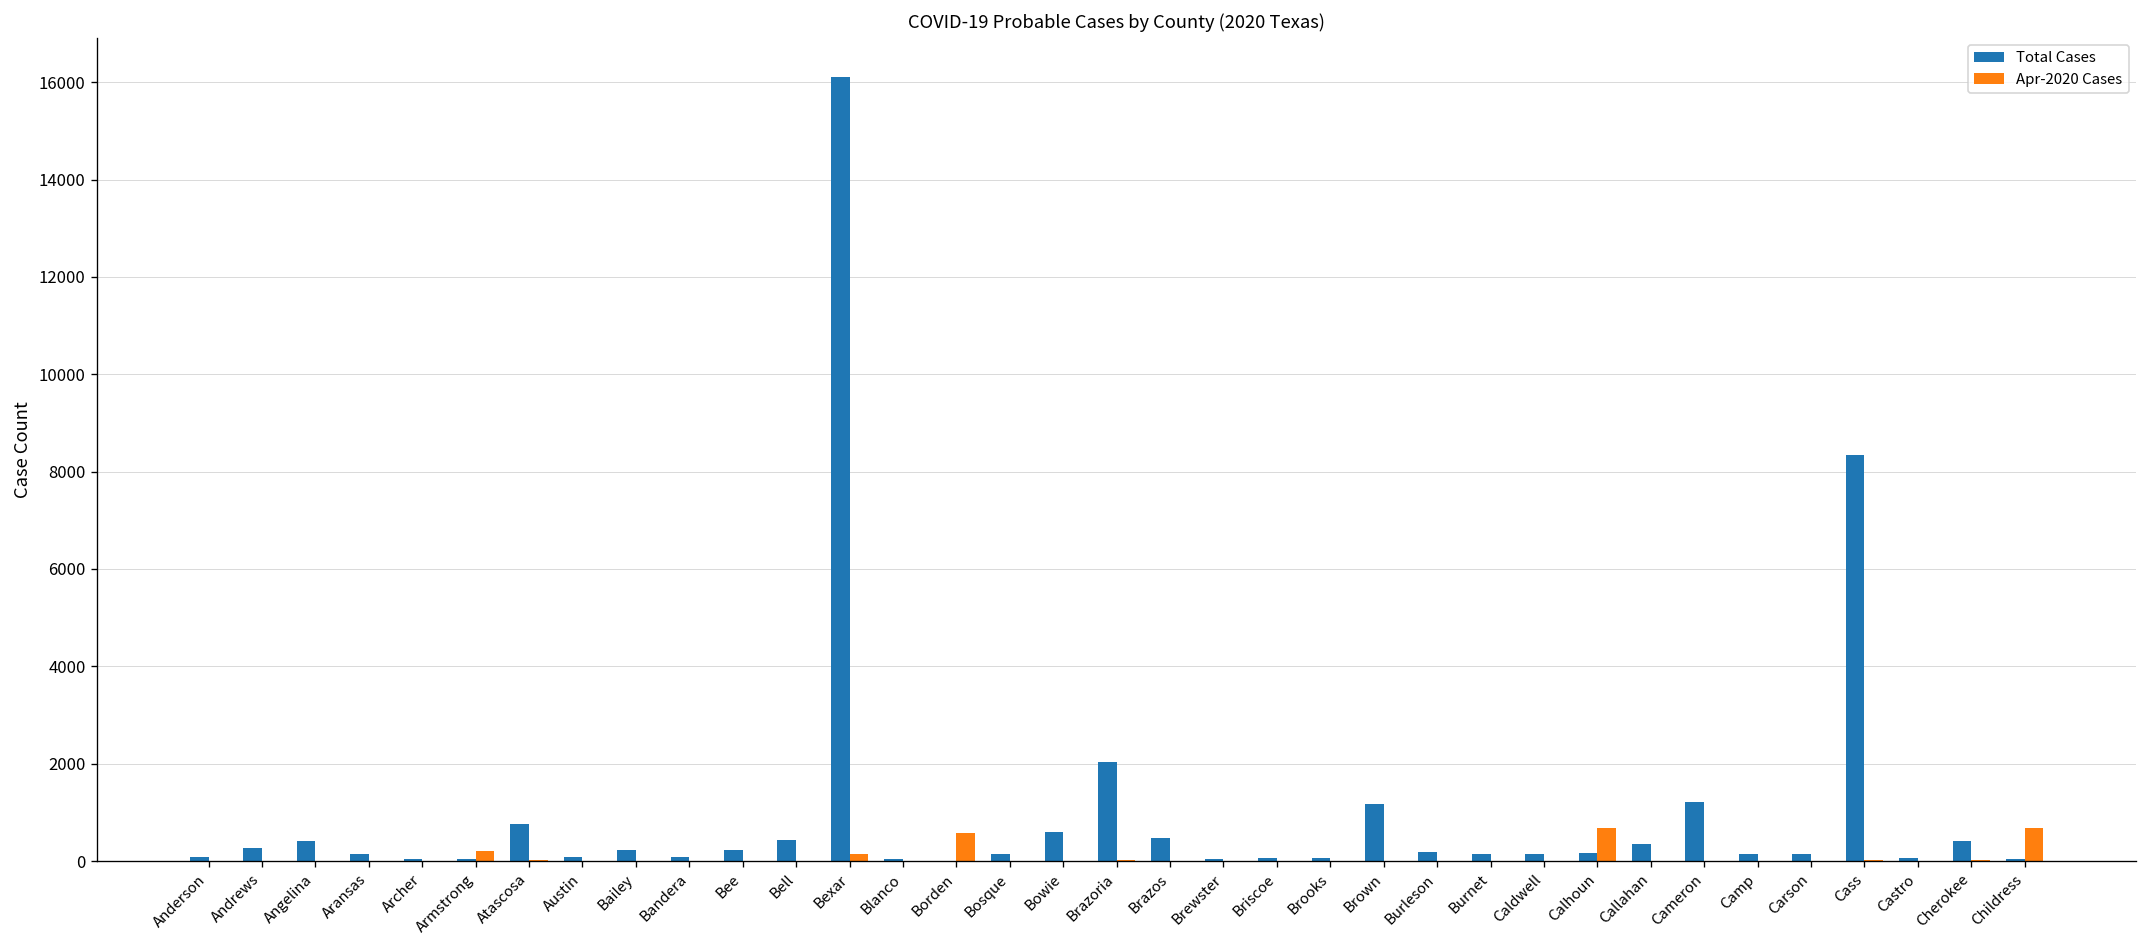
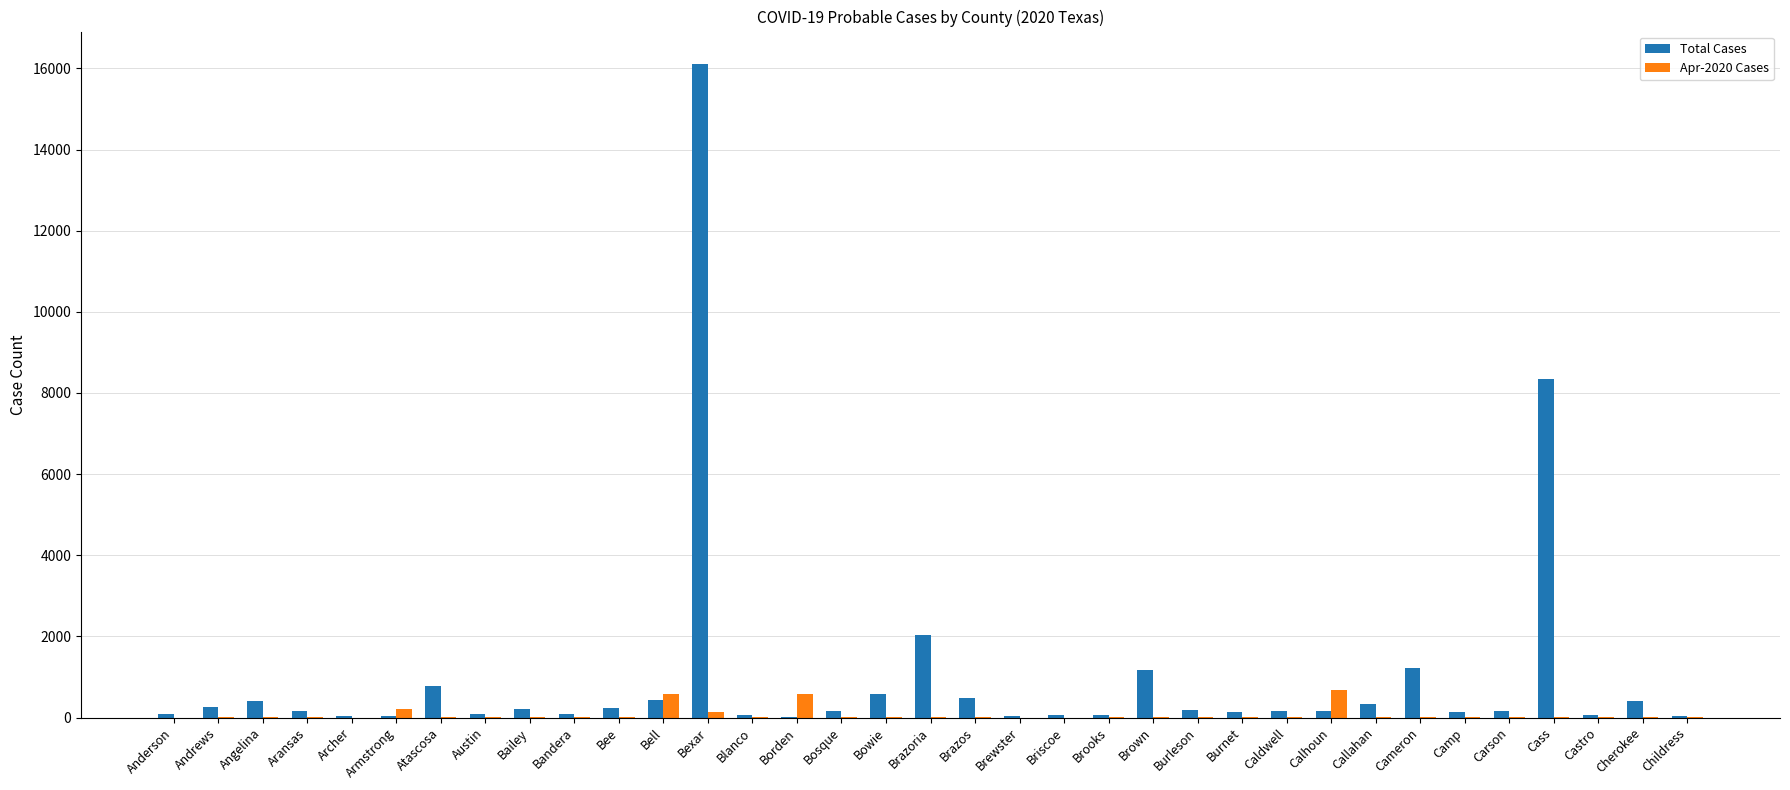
  {
    "Total Cases": {
      "Anderson": 100,
      "Andrews": 300,
      "Angelina": 400,
      "Aransas": 200,
      "Atascosa": 800,
      "Austin": 100,
      "Bailey": 200,
      "Bandera": 100,
      "Bee": 200,
      "Bell": 400,
      "Bexar": 16100,
      "Bosque": 100,
      "Bowie": 600,
      "Brazoria": 2000,
      "Brazos": 500,
      "Brooks": 100,
      "Brown": 1200,
      "Burleson": 200,
      "Burnet": 100,
      "Caldwell": 200,
      "Calhoun": 200,
      "Callahan": 300,
      "Cameron": 1200,
      "Camp": 100,
      "Carson": 200,
      "Cass": 8300,
      "Castro": 100,
      "Cherokee": 400
    },
    "Apr-2020 Cases": {
      "Anderson": 0,
      "Archer": 0,
      "Armstrong": 200,
-     "Bell": 0,
+     "Bell": 600,
      "Bexar": 100,
      "Borden": 600,
      "Brewster": 0,
      "Briscoe": 0,
      "Calhoun": 700,
-     "Childress": 700
+     "Childress": 0
    }
  }
